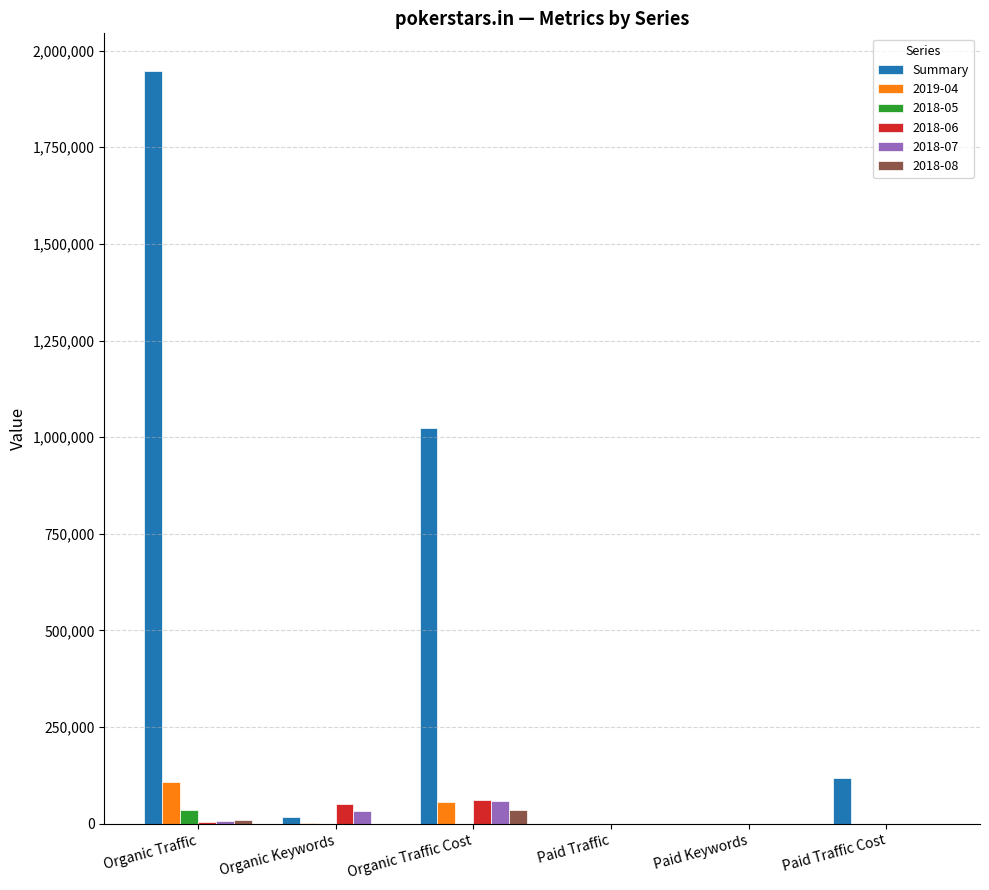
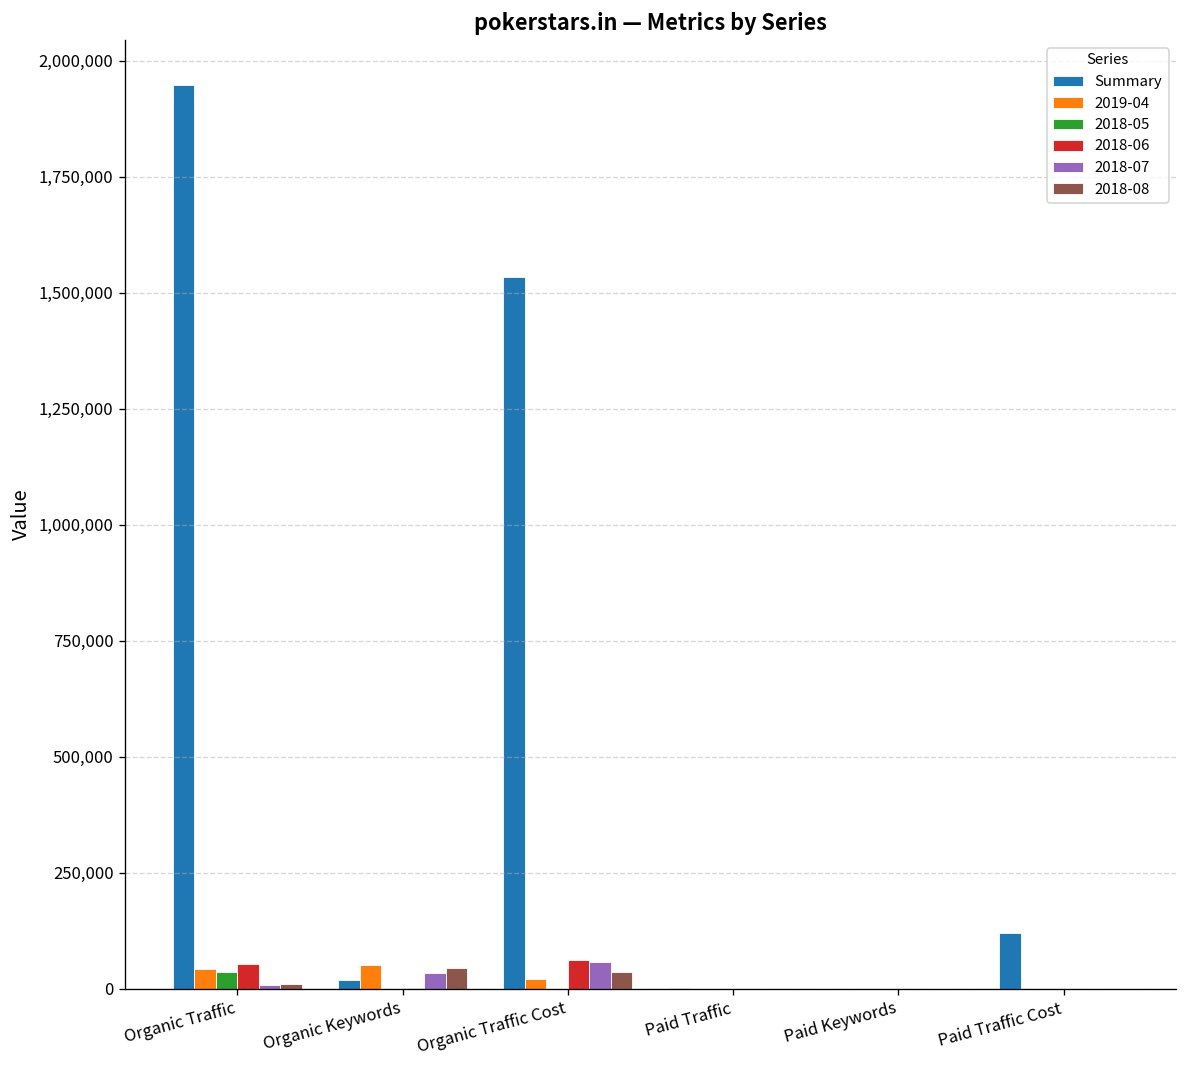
  {
    "Summary": {
      "Organic Traffic": "1,950,000",
      "Organic Keywords": "20,000",
-     "Organic Traffic Cost": "1,020,000",
+     "Organic Traffic Cost": "1,530,000",
      "Paid Traffic Cost": "120,000"
    },
    "2019-04": {
-     "Organic Traffic": "110,000",
-     "Organic Keywords": "0",
-     "Organic Traffic Cost": "60,000",
+     "Organic Traffic": "40,000",
+     "Organic Keywords": "50,000",
+     "Organic Traffic Cost": "20,000",
      "Paid Traffic": "0",
      "Paid Keywords": "0",
      "Paid Traffic Cost": "0"
    },
    "2018-05": {
      "Organic Traffic": "40,000",
      "Paid Traffic": "0",
      "Paid Keywords": "0",
      "Paid Traffic Cost": "0"
    },
    "2018-06": {
-     "Organic Traffic": "0",
-     "Organic Keywords": "50,000",
+     "Organic Traffic": "50,000",
+     "Organic Keywords": "0",
      "Organic Traffic Cost": "60,000",
      "Paid Traffic": "0",
      "Paid Keywords": "0",
      "Paid Traffic Cost": "0"
    },
    "2018-07": {
      "Organic Traffic": "10,000",
      "Organic Keywords": "30,000",
      "Organic Traffic Cost": "60,000",
      "Paid Traffic": "0",
      "Paid Keywords": "0",
      "Paid Traffic Cost": "0"
    },
    "2018-08": {
      "Organic Traffic": "10,000",
-     "Organic Keywords": "0",
+     "Organic Keywords": "40,000",
      "Organic Traffic Cost": "30,000",
      "Paid Traffic": "0",
      "Paid Keywords": "0",
      "Paid Traffic Cost": "0"
    }
  }
